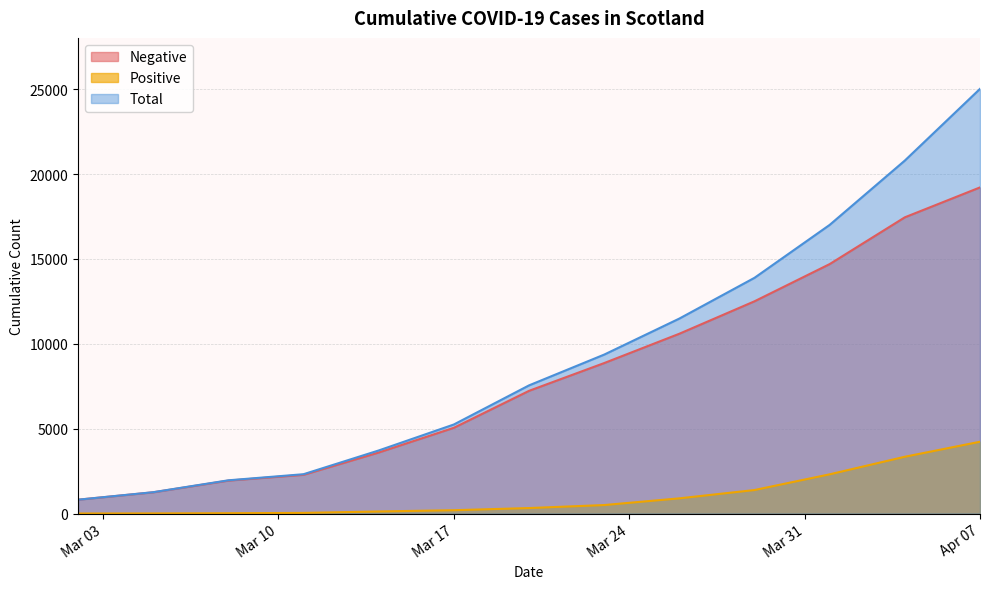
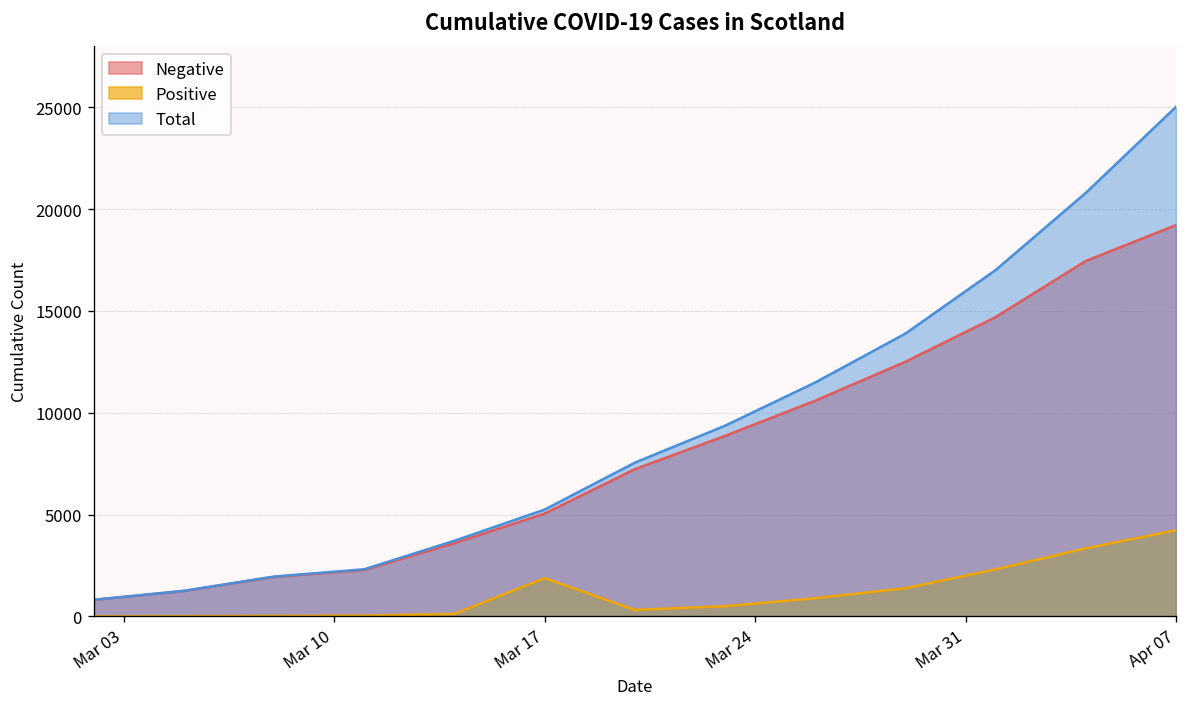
  {
    "Negative": {
      "Mar 17": 5100,
      "Apr 07": 19200
    },
    "Positive": {
-     "Mar 17": 200,
+     "Mar 17": 1900,
      "Apr 07": 4200
    },
    "Total": {
      "Mar 17": 5200,
      "Apr 07": 25000
    }
  }
